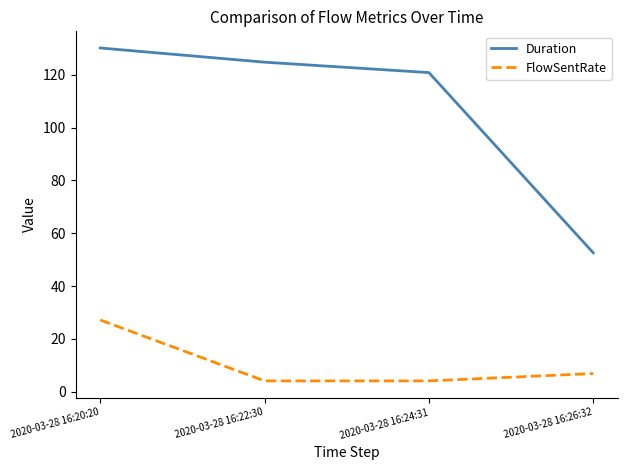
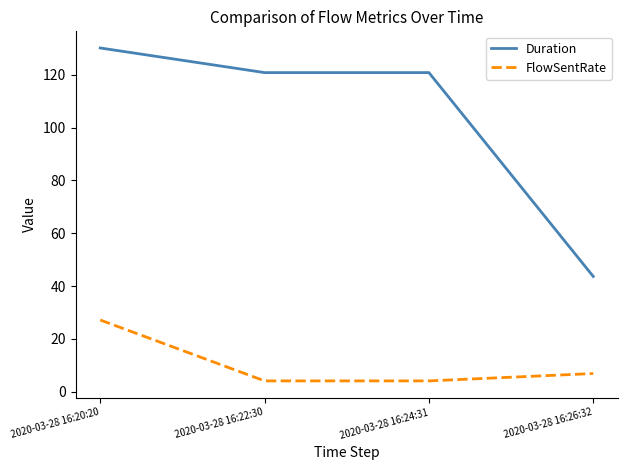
  {
    "Duration": {
      "2020-03-28 16:20:20": 130,
-     "2020-03-28 16:22:30": 125,
+     "2020-03-28 16:22:30": 121,
      "2020-03-28 16:24:31": 121,
-     "2020-03-28 16:26:32": 53
+     "2020-03-28 16:26:32": 44
    },
    "FlowSentRate": {
      "2020-03-28 16:20:20": 27,
      "2020-03-28 16:22:30": 4,
      "2020-03-28 16:24:31": 4,
      "2020-03-28 16:26:32": 7
    }
  }
